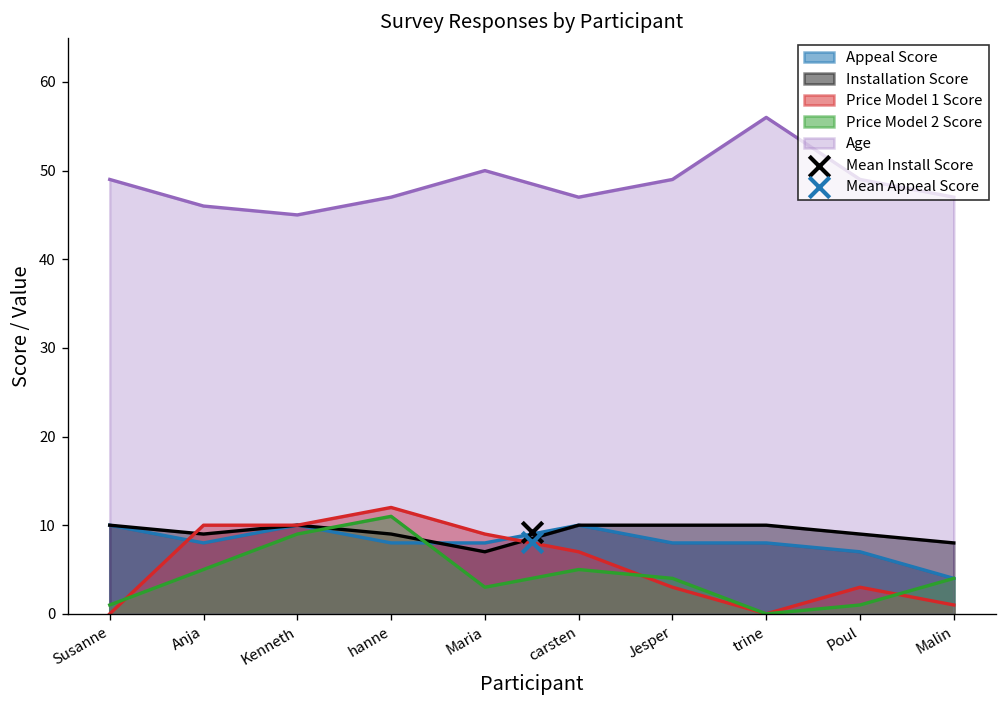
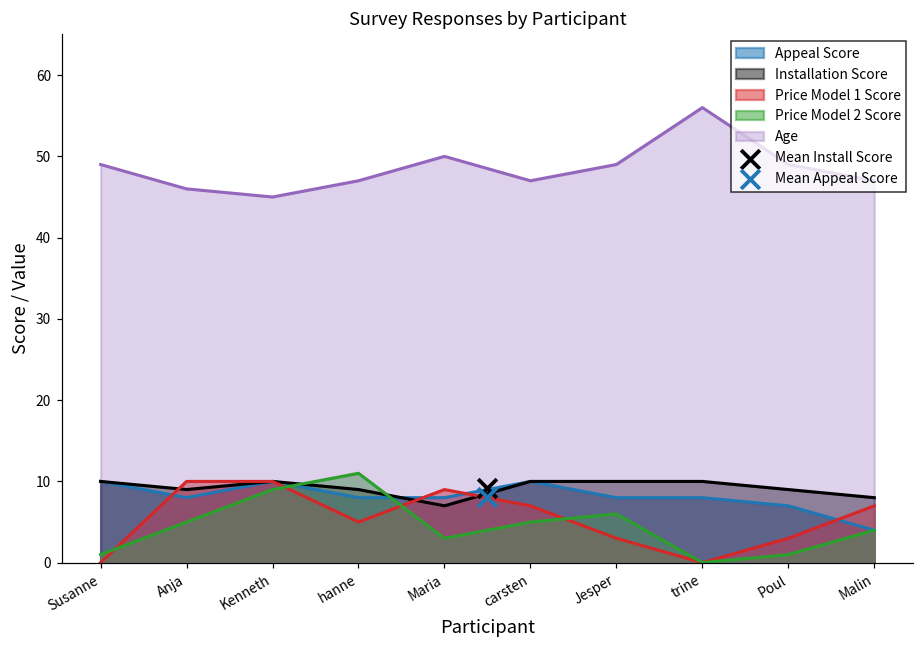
  {
    "Price Model 1 Score": {
      "Susanne": 0,
      "Anja": 10,
-     "hanne": 12,
+     "hanne": 5,
      "Maria": 9,
      "carsten": 7,
      "Jesper": 3,
      "Poul": 3,
-     "Malin": 1
+     "Malin": 7
    },
    "Price Model 2 Score": {
      "Susanne": 1,
      "Anja": 5,
      "Kenneth": 9,
      "hanne": 11,
      "Maria": 3,
      "carsten": 5,
-     "Jesper": 4,
+     "Jesper": 6,
      "Poul": 1
    },
    "Age": {
      "Susanne": 49,
      "Anja": 46,
      "Kenneth": 45,
      "hanne": 47,
      "Maria": 50,
      "carsten": 47,
      "Jesper": 49,
      "trine": 56
    }
  }
